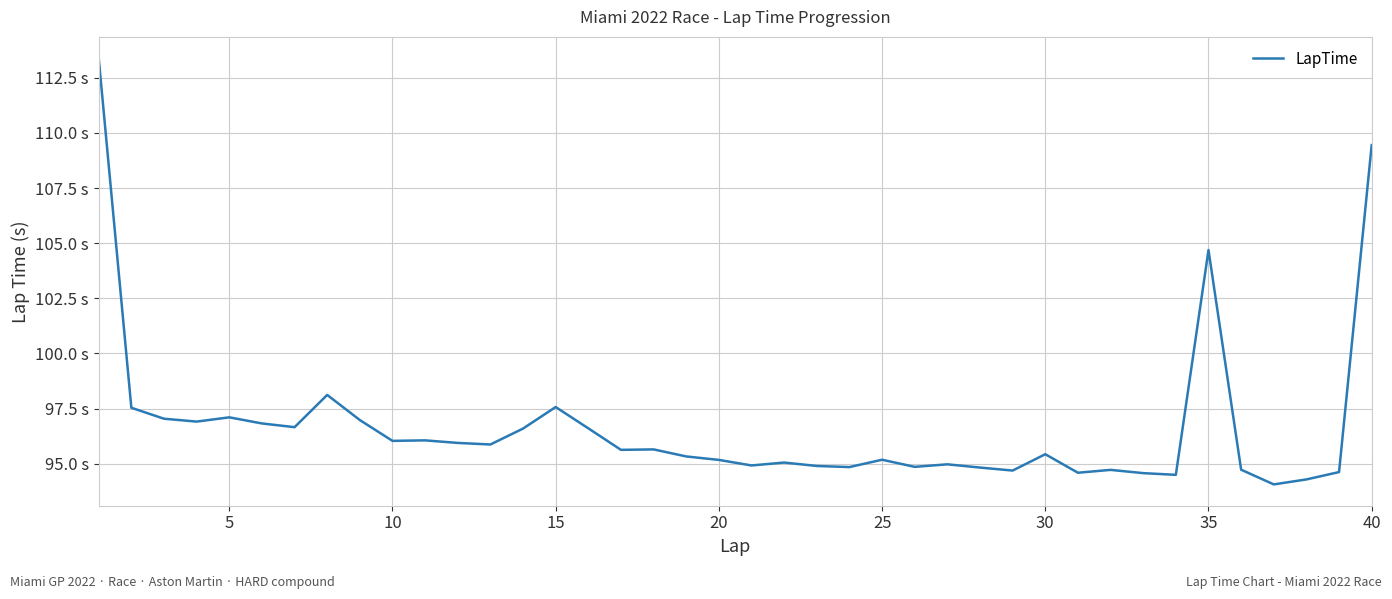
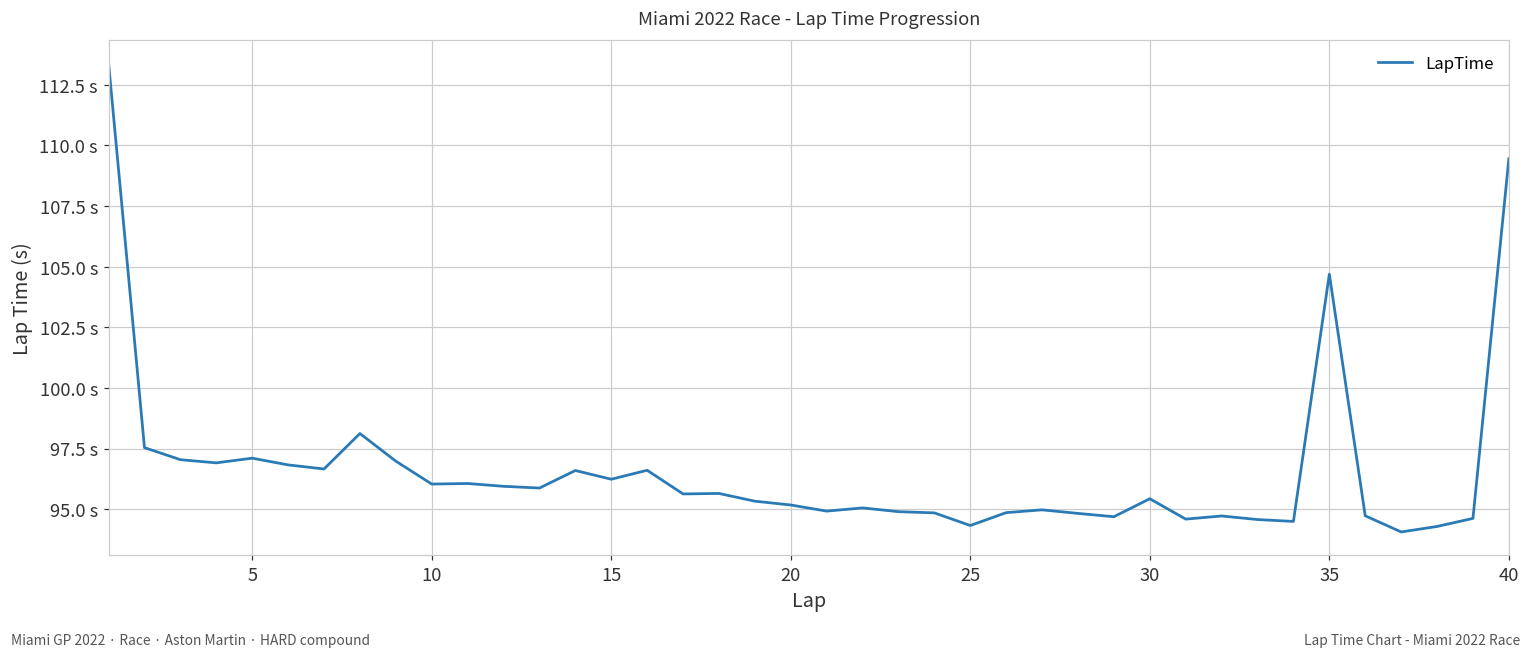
  {
    "5": "97.1 s",
    "10": "96.0 s",
-   "15": "97.6 s",
+   "15": "96.2 s",
    "20": "95.2 s",
-   "25": "95.2 s",
+   "25": "94.3 s",
    "30": "95.4 s",
    "35": "104.7 s",
    "40": "109.4 s"
  }
